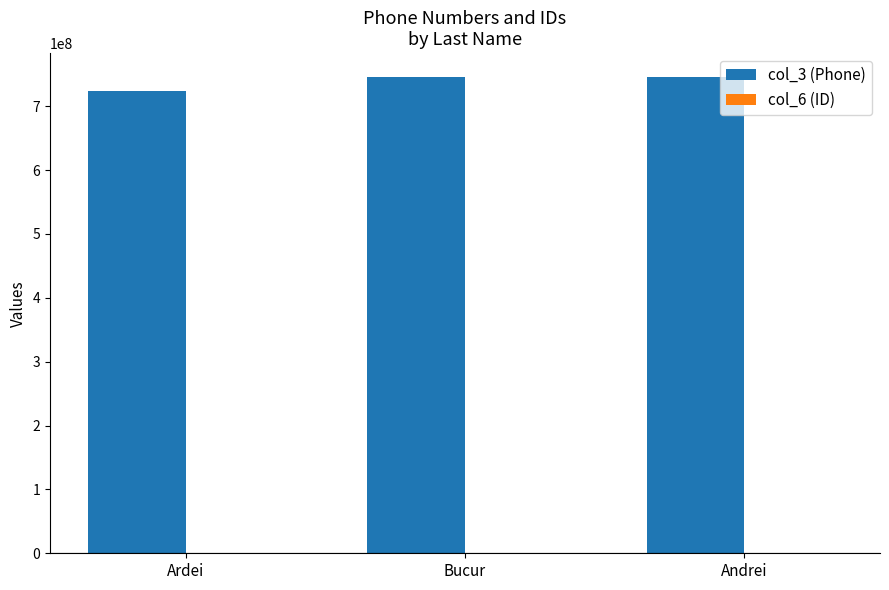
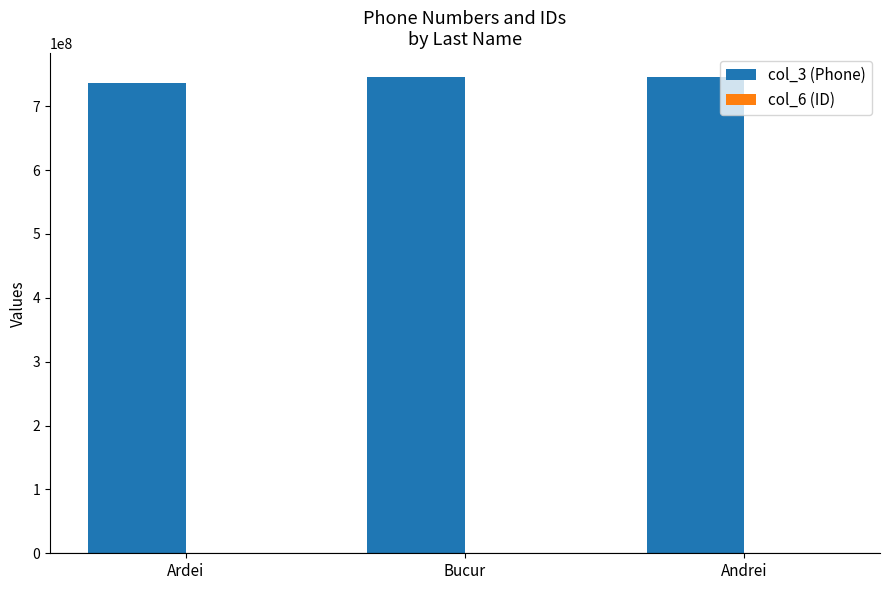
  {
    "col_3 (Phone)": {
-     "Ardei": 720000000,
+     "Ardei": 740000000,
      "Bucur": 750000000,
      "Andrei": 750000000
    }
  }
